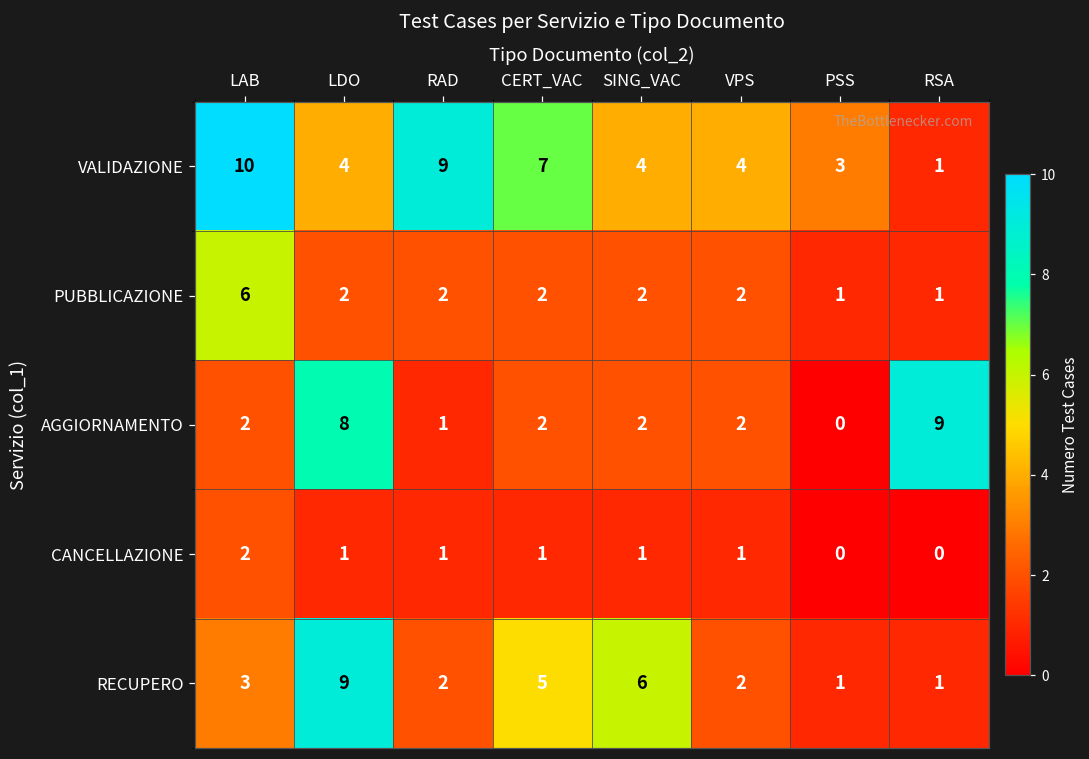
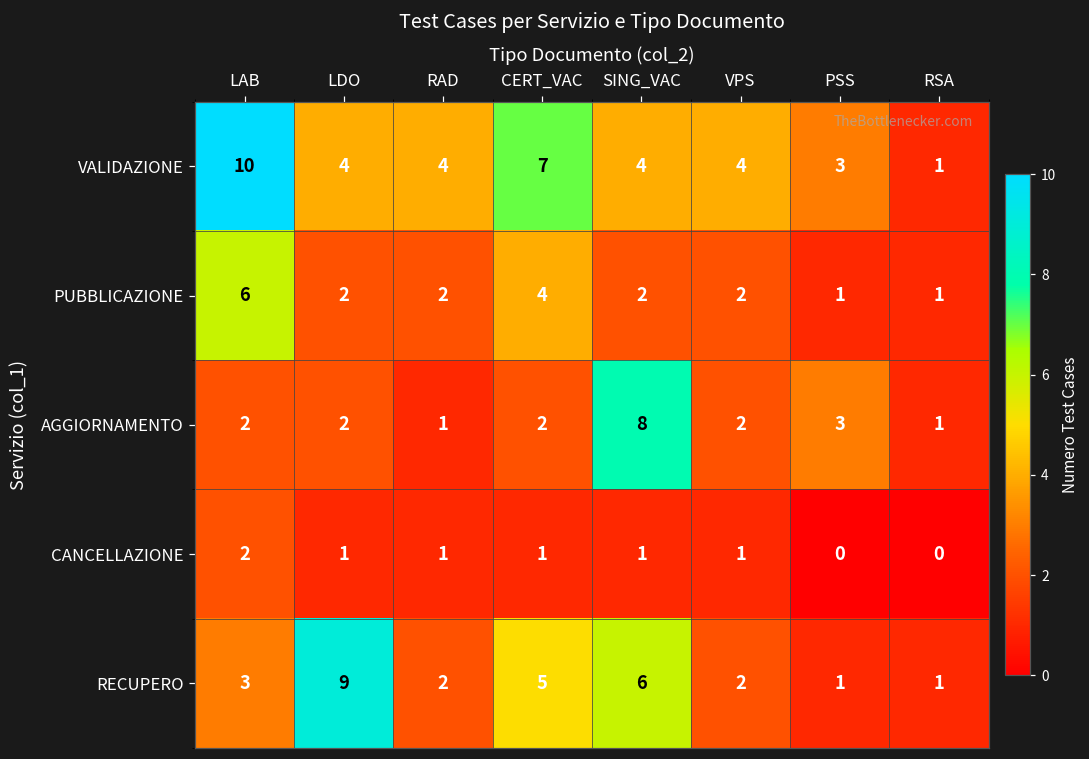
  {
    "VALIDAZIONE": {
      "LAB": 10,
      "LDO": 4,
-     "RAD": 9,
+     "RAD": 4,
      "CERT_VAC": 7,
      "SING_VAC": 4,
      "VPS": 4,
      "PSS": 3
    },
    "PUBBLICAZIONE": {
      "LAB": 6,
      "LDO": 2,
      "RAD": 2,
-     "CERT_VAC": 2,
+     "CERT_VAC": 4,
      "SING_VAC": 2,
      "VPS": 2,
      "PSS": 1,
      "RSA": 1
    },
    "AGGIORNAMENTO": {
      "LAB": 2,
-     "LDO": 8,
+     "LDO": 2,
      "RAD": 1,
      "CERT_VAC": 2,
-     "SING_VAC": 2,
+     "SING_VAC": 8,
      "VPS": 2,
-     "PSS": 0,
-     "RSA": 9
+     "PSS": 3,
+     "RSA": 1
    },
    "CANCELLAZIONE": {
      "LAB": 2,
      "LDO": 1,
      "RAD": 1,
      "CERT_VAC": 1,
      "SING_VAC": 1,
      "VPS": 1,
      "PSS": 0,
      "RSA": 0
    },
    "RECUPERO": {
      "LAB": 3,
      "LDO": 9,
      "RAD": 2,
      "CERT_VAC": 5,
      "SING_VAC": 6,
      "VPS": 2,
      "PSS": 1,
      "RSA": 1
    }
  }
